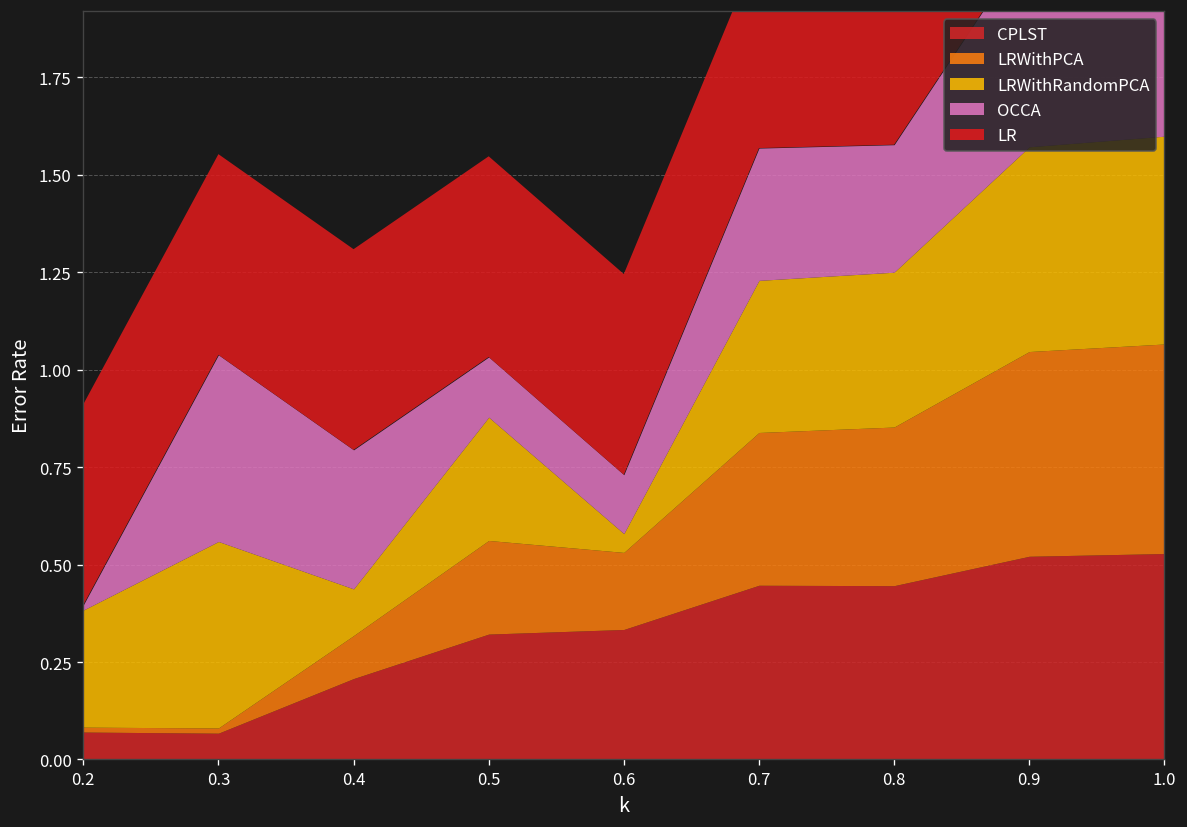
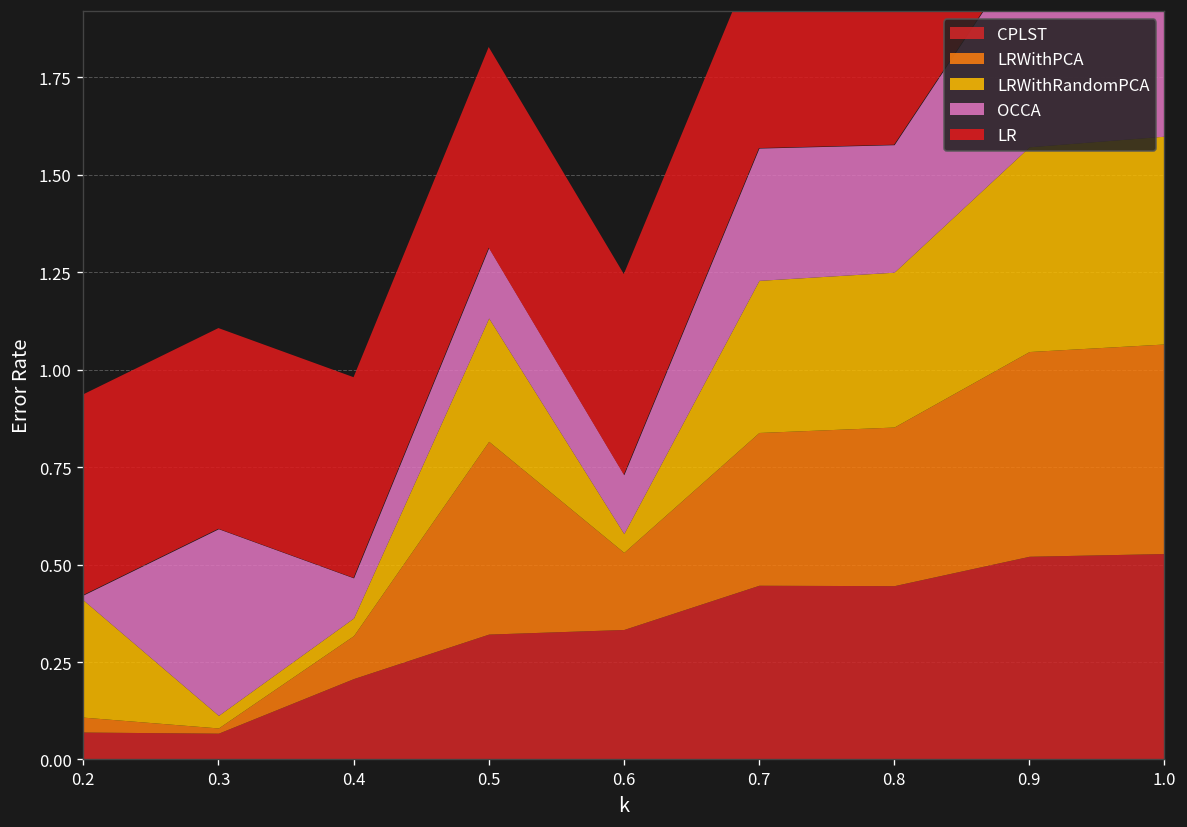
  {
    "LRWithPCA": {
-     "0.2": 0.01,
+     "0.2": 0.04,
      "0.3": 0.01,
      "0.4": 0.11,
-     "0.5": 0.24,
+     "0.5": 0.49,
      "0.6": 0.20,
      "0.7": 0.39,
      "0.8": 0.41,
      "0.9": 0.53,
      "1.0": 0.54
    },
    "LRWithRandomPCA": {
      "0.2": 0.30,
-     "0.3": 0.48,
-     "0.4": 0.12,
+     "0.3": 0.03,
+     "0.4": 0.05,
      "0.5": 0.32,
      "0.6": 0.05,
      "0.7": 0.39,
      "0.8": 0.40,
      "1.0": 0.53
    },
    "OCCA": {
      "0.2": 0.01,
      "0.3": 0.48,
-     "0.4": 0.36,
-     "0.5": 0.15,
+     "0.4": 0.10,
+     "0.5": 0.18,
      "0.6": 0.15,
      "0.7": 0.34,
      "0.8": 0.33
    }
  }
